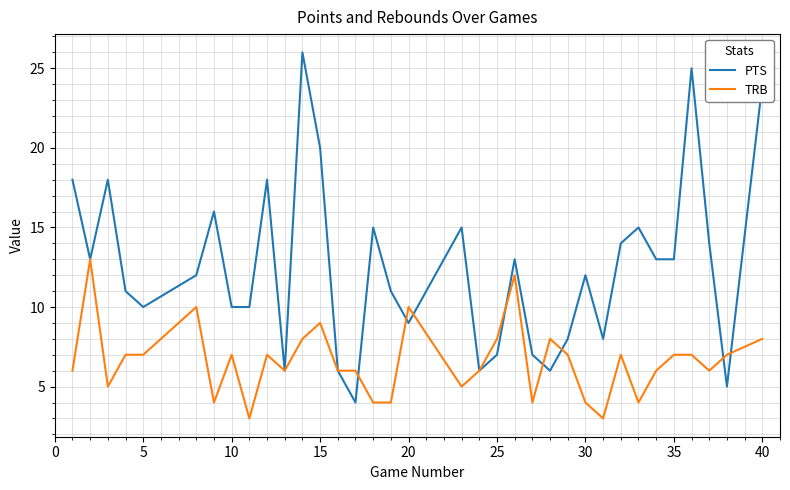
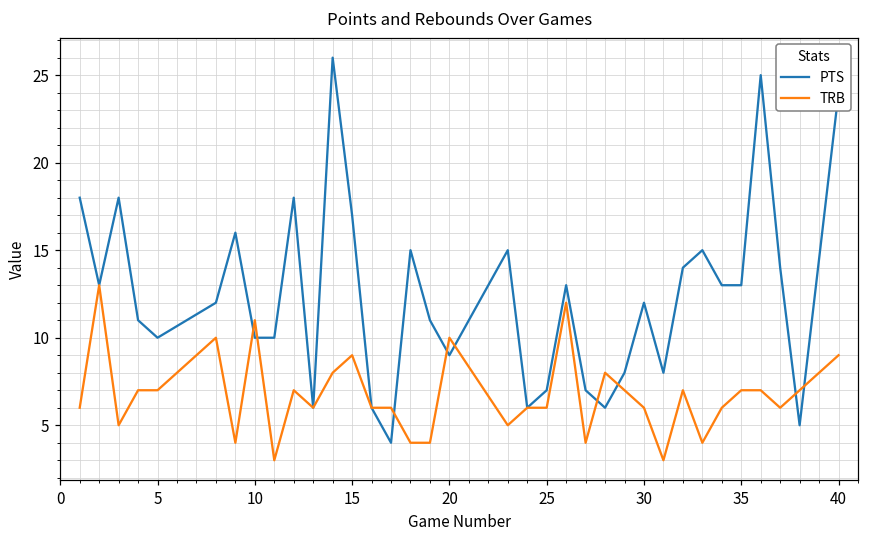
  {
    "PTS": {
      "5": 10,
      "10": 10,
-     "15": 20,
+     "15": 17,
      "20": 9,
      "25": 7,
      "30": 12,
      "35": 13
    },
    "TRB": {
      "5": 7,
-     "10": 7,
+     "10": 11,
      "15": 9,
      "20": 10,
-     "25": 8,
-     "30": 4,
+     "25": 6,
+     "30": 6,
      "35": 7,
-     "40": 8
+     "40": 9
    }
  }
